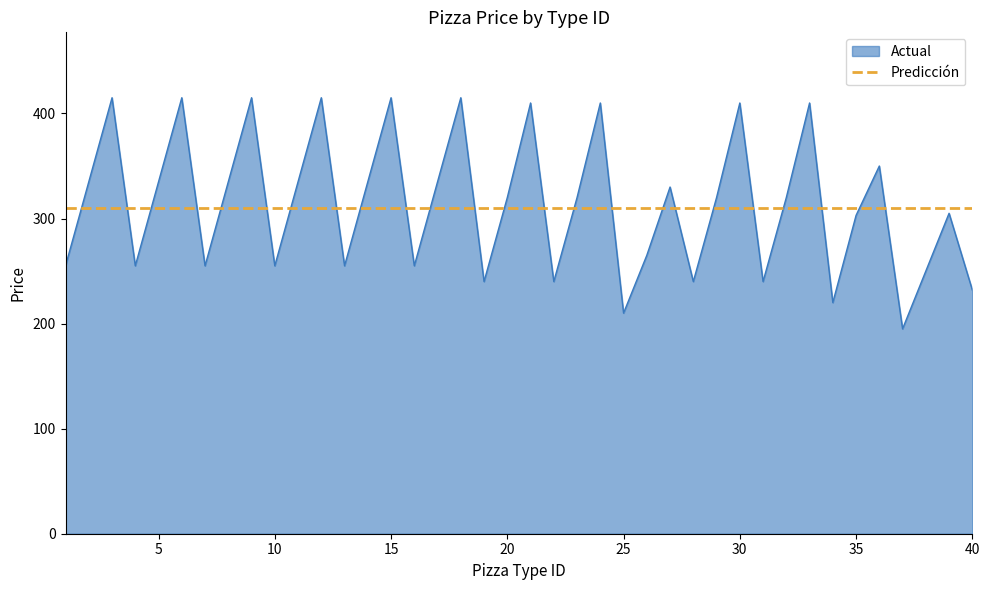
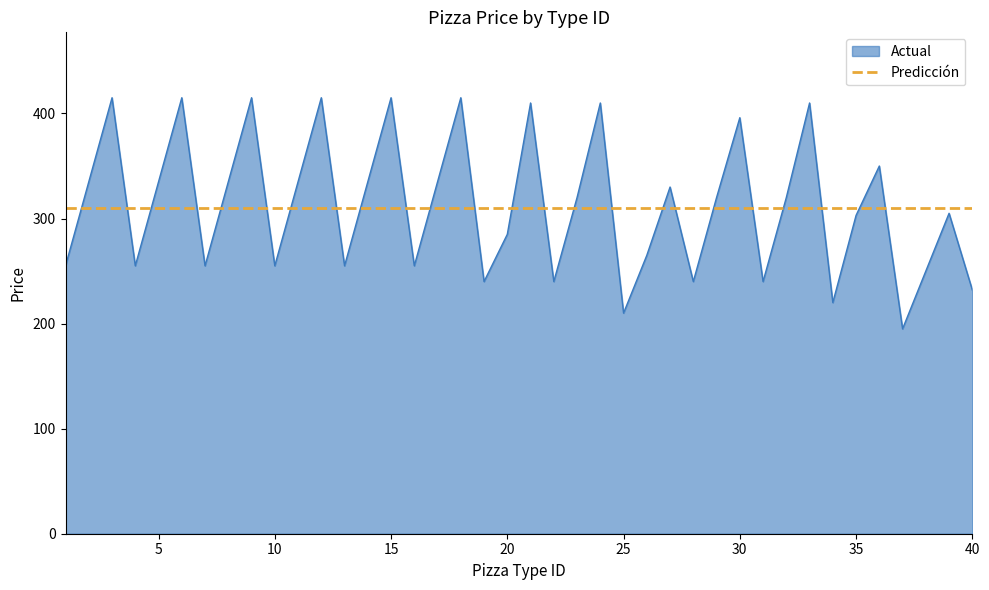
  {
    "5": 335,
    "10": 255,
    "15": 415,
-   "20": 320,
+   "20": 285,
    "25": 210,
-   "30": 410,
+   "30": 396,
    "35": 303,
    "40": 232
  }
